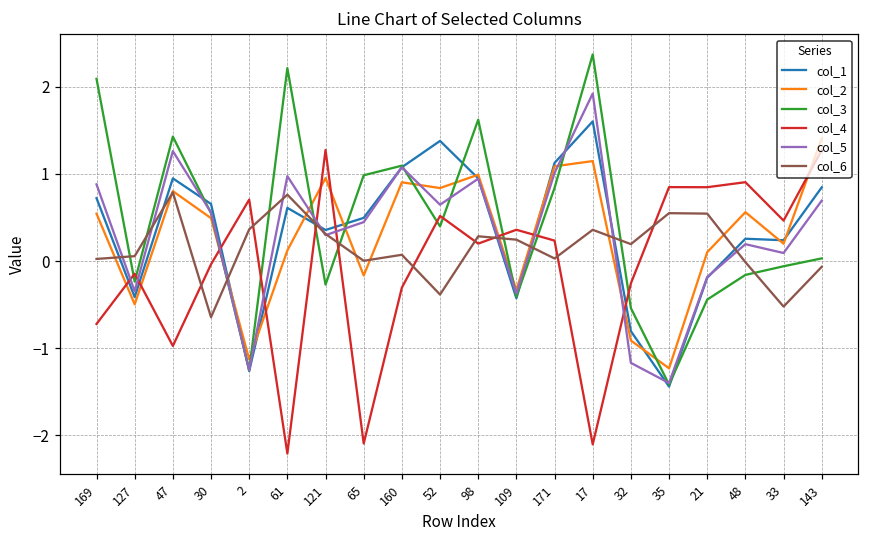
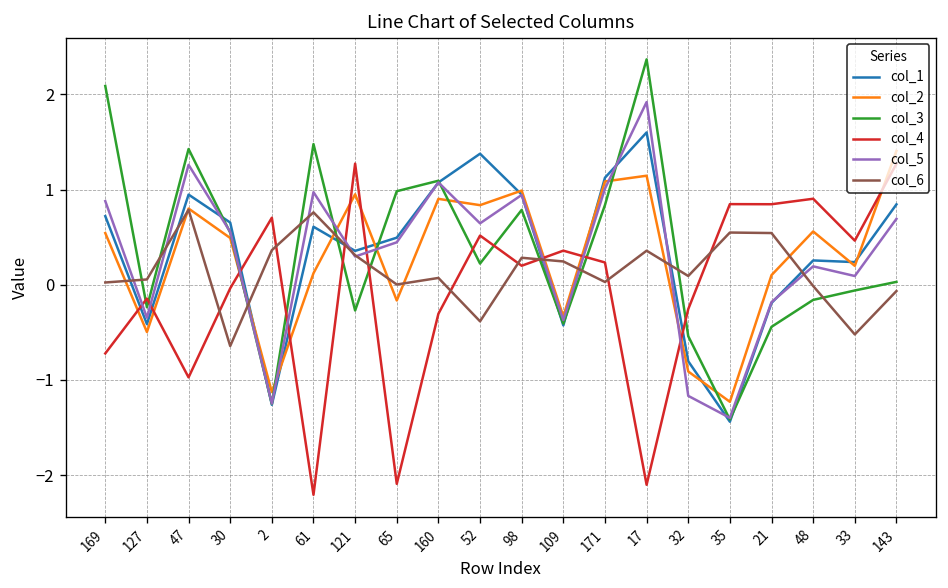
  {
    "col_1": {
      "169": 0.7,
      "127": -0.4,
      "47": 0.9,
      "30": 0.7,
      "61": 0.6,
      "121": 0.4,
      "65": 0.5,
      "52": 1.4,
      "171": 1.1,
      "17": 1.6,
      "32": -0.8,
      "48": 0.3,
      "33": 0.2,
      "143": 0.8
    },
    "col_2": {
      "169": 0.5,
      "127": -0.5,
      "30": 0.5,
      "2": -1.1,
      "61": 0.1,
      "121": 1.0,
      "65": -0.2,
      "160": 0.9,
      "52": 0.8,
      "98": 1.0,
      "109": -0.3,
      "171": 1.1,
      "17": 1.1,
      "32": -0.9,
      "35": -1.2,
      "21": 0.1,
      "48": 0.6,
      "33": 0.2
    },
    "col_3": {
      "169": 2.1,
      "127": -0.2,
      "47": 1.4,
-     "61": 2.2,
+     "61": 1.5,
      "121": -0.3,
      "65": 1.0,
-     "52": 0.4,
-     "98": 1.6,
+     "52": 0.2,
+     "98": 0.8,
      "171": 0.8,
      "17": 2.4,
      "32": -0.5,
      "21": -0.4,
      "48": -0.2,
      "33": -0.1,
      "143": 0.0
    },
    "col_4": {
      "169": -0.7,
      "127": -0.1,
      "47": -1.0,
      "30": 0.0,
      "2": 0.7,
      "61": -2.2,
      "121": 1.3,
      "65": -2.1,
      "160": -0.3,
      "52": 0.5,
      "98": 0.2,
      "109": 0.4,
      "171": 0.2,
      "17": -2.1,
      "32": -0.3,
      "35": 0.8,
      "21": 0.8,
      "48": 0.9,
      "33": 0.5
    },
    "col_5": {
      "169": 0.9,
      "127": -0.3,
      "47": 1.3,
      "61": 1.0,
      "65": 0.4,
      "52": 0.6,
      "109": -0.4,
      "171": 1.0,
      "17": 1.9,
      "32": -1.2,
      "48": 0.2,
      "33": 0.1,
      "143": 0.7
    },
    "col_6": {
      "169": 0.0,
      "127": 0.1,
      "30": -0.6,
      "2": 0.4,
      "61": 0.8,
      "65": 0.0,
      "160": 0.1,
      "52": -0.4,
      "98": 0.3,
      "109": 0.2,
      "171": 0.0,
      "17": 0.4,
-     "32": 0.2,
+     "32": 0.1,
      "35": 0.5,
      "21": 0.5,
      "48": 0.0,
      "33": -0.5,
      "143": -0.1
    }
  }
